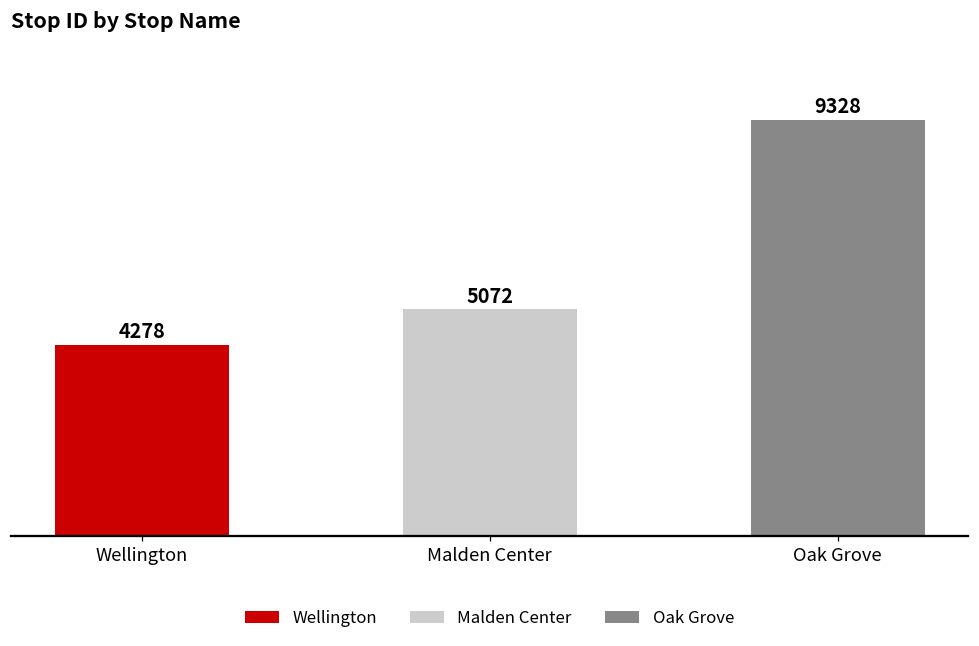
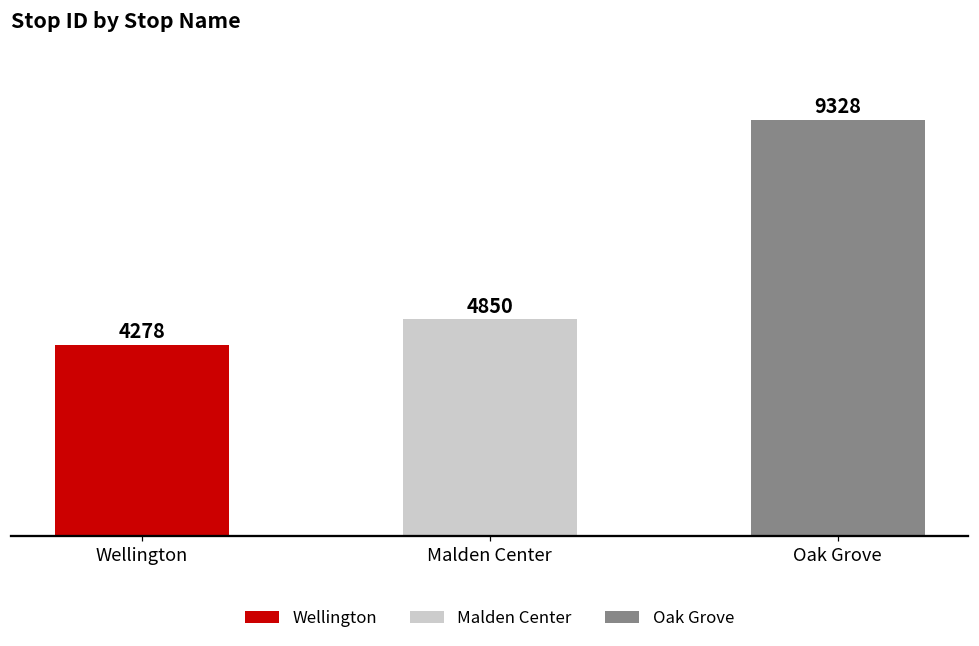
  {
    "Wellington": 4278,
-   "Malden Center": 5072,
+   "Malden Center": 4850,
    "Oak Grove": 9328
  }
